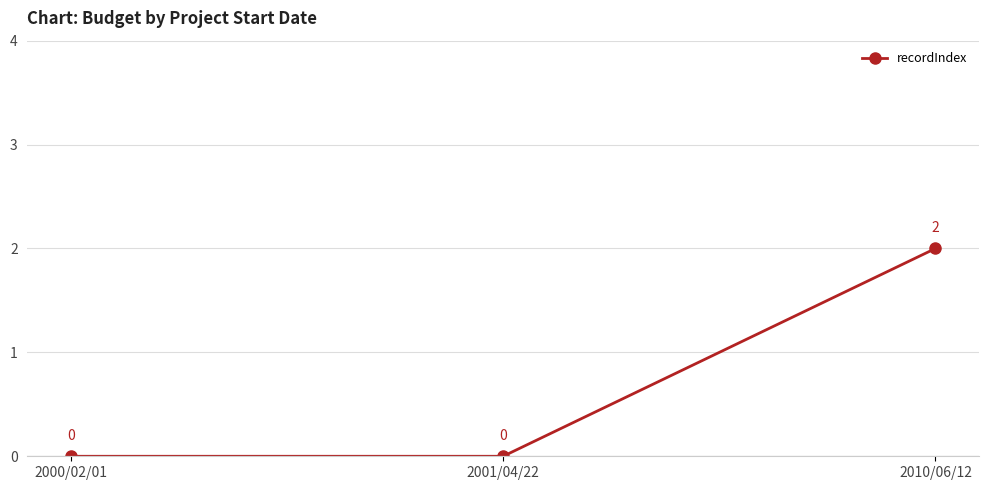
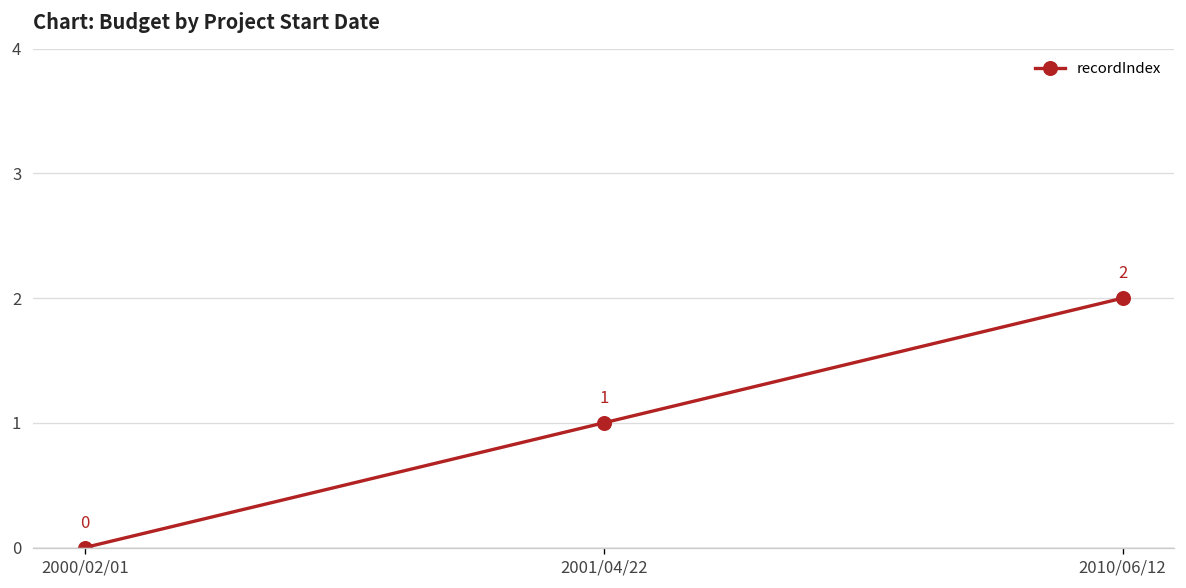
  {
    "2000/02/01": 0,
-   "2001/04/22": 0,
+   "2001/04/22": 1,
    "2010/06/12": 2
  }
